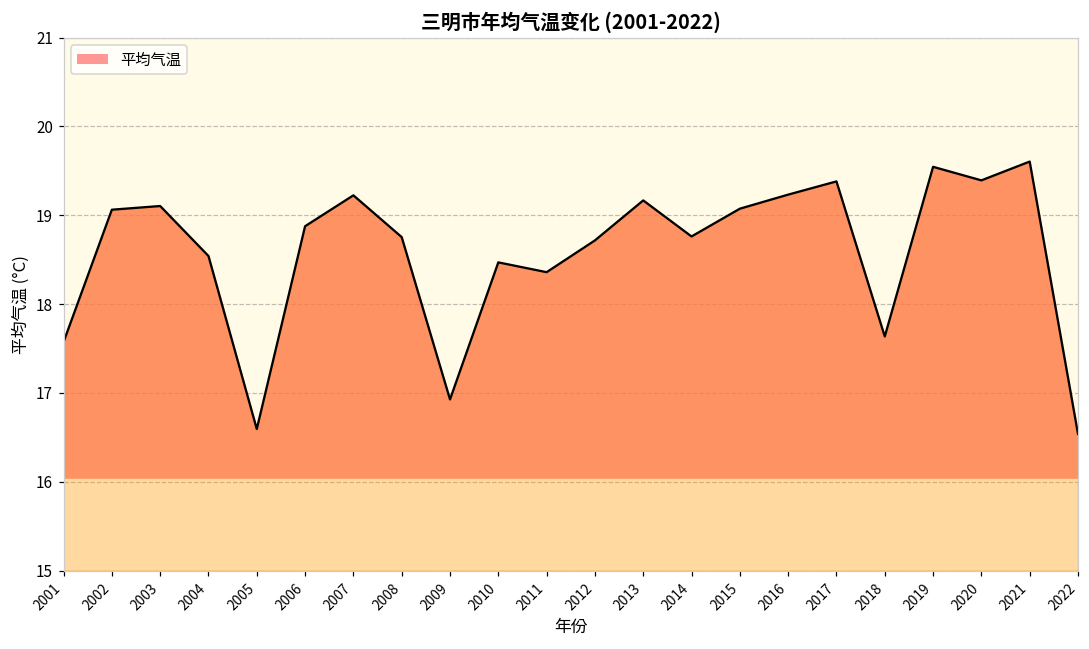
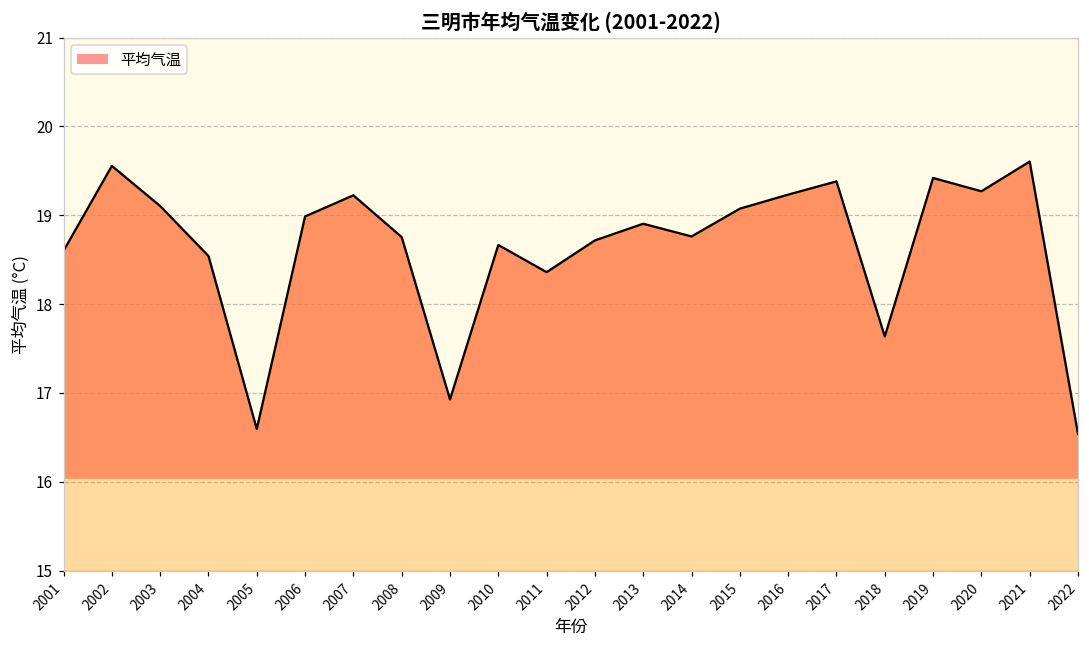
  {
-   "2001": 17.6,
-   "2002": 19.1,
+   "2001": 18.6,
+   "2002": 19.6,
    "2003": 19.1,
    "2004": 18.5,
    "2005": 16.6,
-   "2006": 18.9,
+   "2006": 19.0,
    "2007": 19.2,
    "2008": 18.8,
    "2009": 16.9,
-   "2010": 18.5,
+   "2010": 18.7,
    "2011": 18.4,
    "2012": 18.7,
-   "2013": 19.2,
+   "2013": 18.9,
    "2014": 18.8,
    "2015": 19.1,
    "2016": 19.2,
    "2017": 19.4,
    "2018": 17.6,
-   "2019": 19.5,
-   "2020": 19.4,
+   "2019": 19.4,
+   "2020": 19.3,
    "2021": 19.6,
    "2022": 16.5
  }
